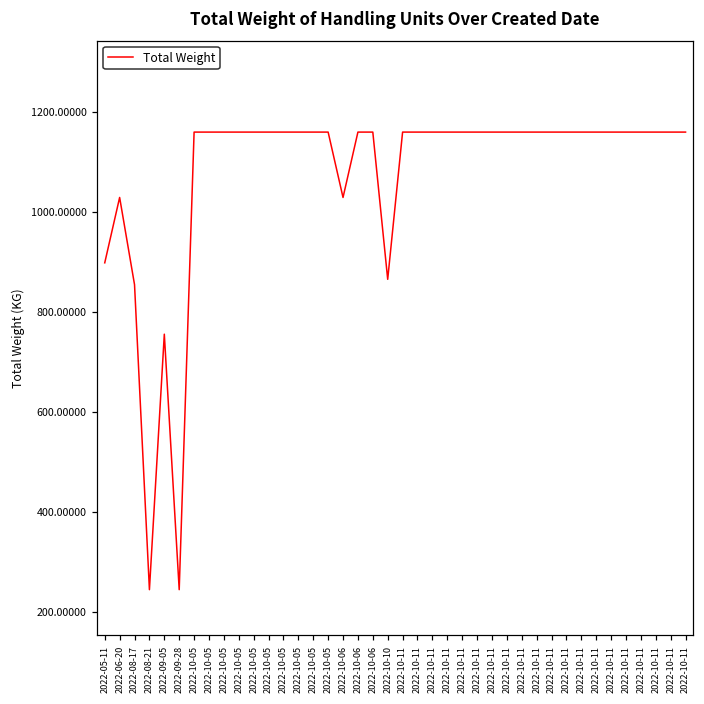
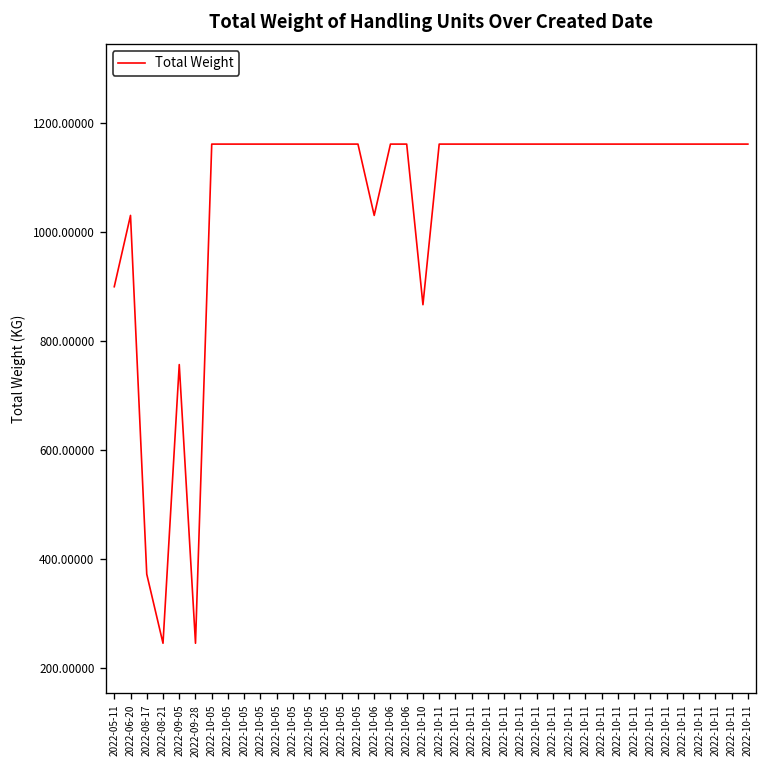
  {
    "2022-05-11": 900,
    "2022-06-20": 1030,
-   "2022-08-17": 860,
+   "2022-08-17": 370,
    "2022-08-21": 250,
    "2022-09-05": 760,
    "2022-09-28": 250,
    "2022-10-10": 870
  }
